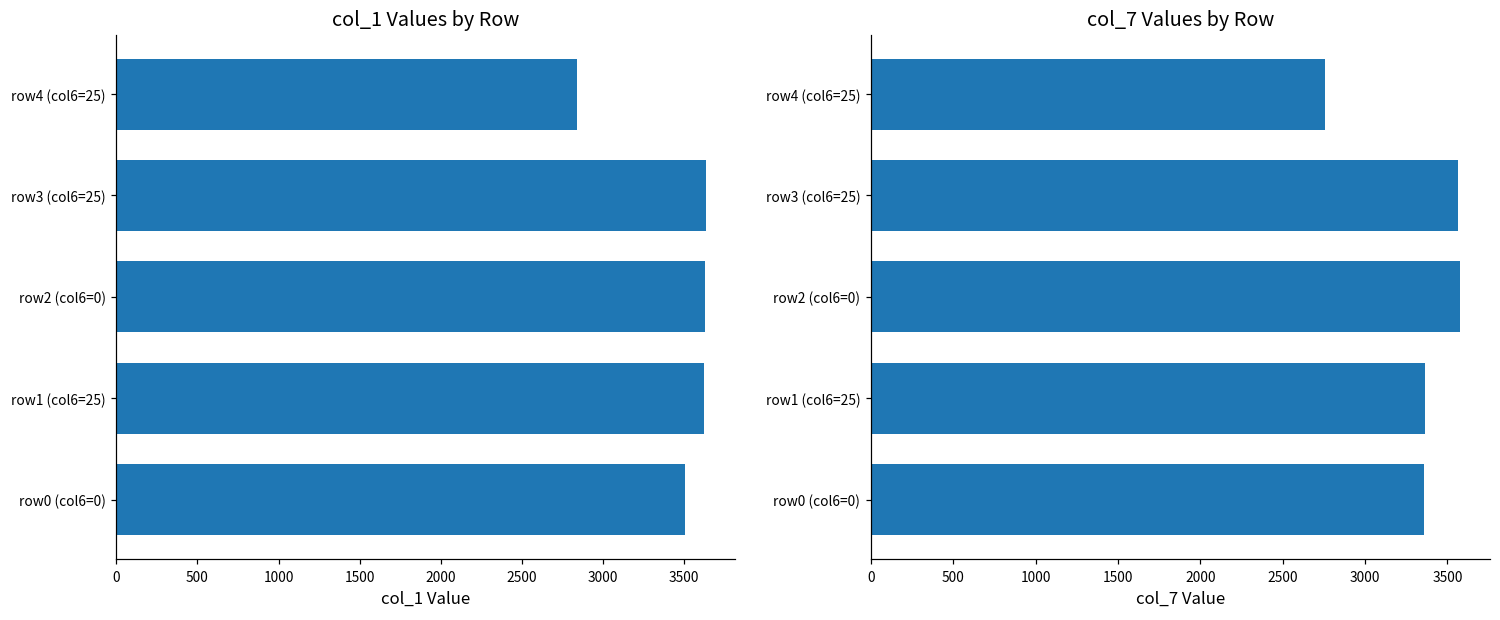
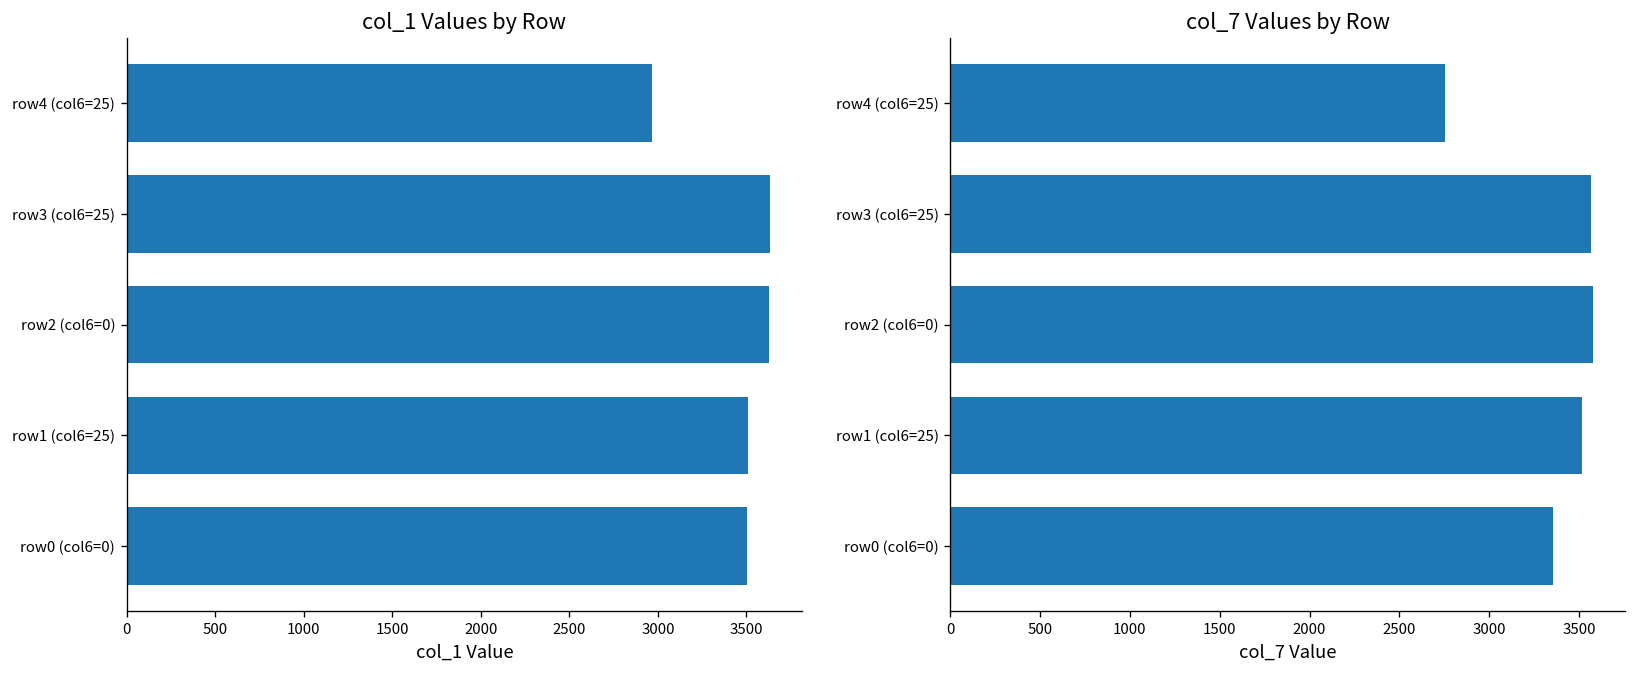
  {
    "col_1 Values by Row": {
-     "row4 (col6=25)": 2840,
+     "row4 (col6=25)": 2970,
      "row3 (col6=25)": 3630,
      "row2 (col6=0)": 3630,
-     "row1 (col6=25)": 3620,
+     "row1 (col6=25)": 3510,
      "row0 (col6=0)": 3510
    },
    "col_7 Values by Row": {
      "row4 (col6=25)": 2750,
      "row3 (col6=25)": 3570,
      "row2 (col6=0)": 3580,
-     "row1 (col6=25)": 3370,
+     "row1 (col6=25)": 3520,
      "row0 (col6=0)": 3360
    }
  }
